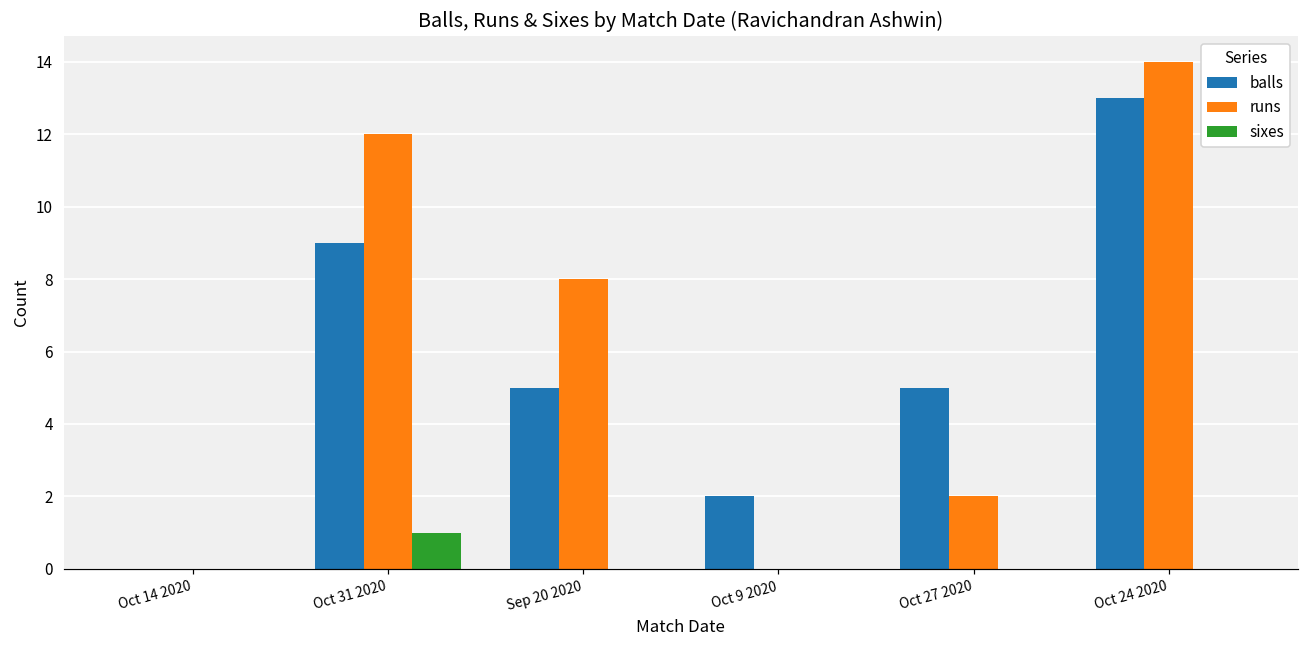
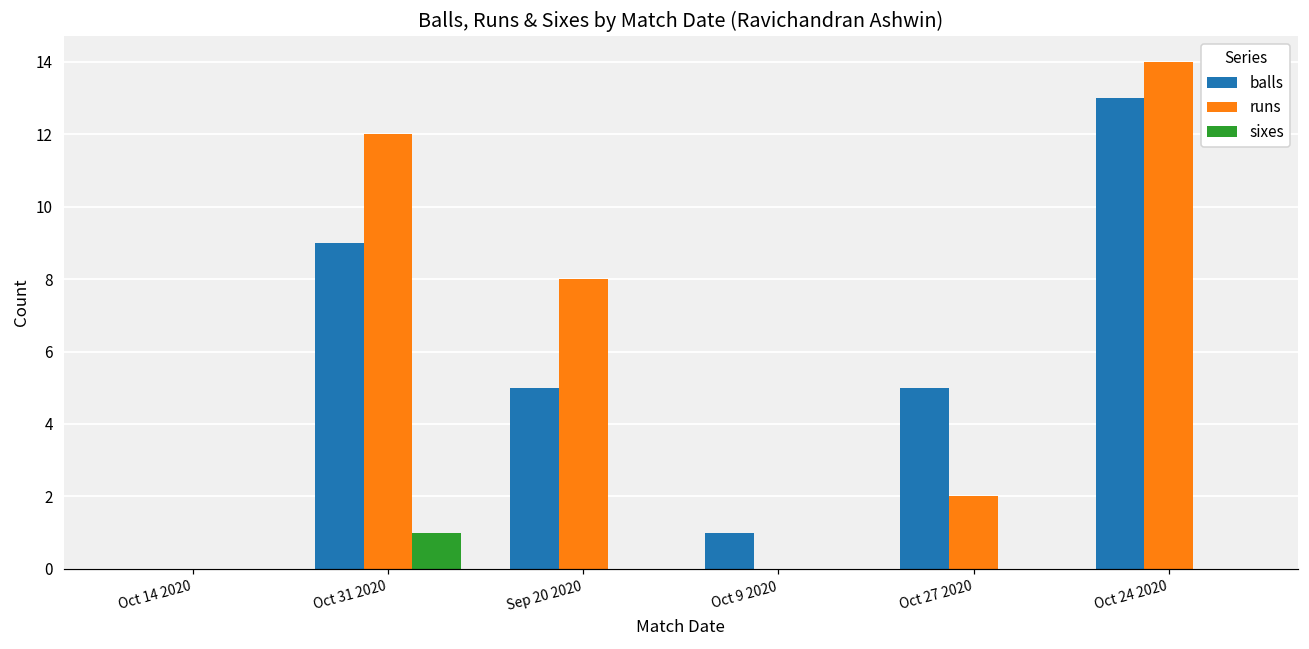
  {
    "balls": {
      "Oct 14 2020": 0,
      "Oct 31 2020": 9,
      "Sep 20 2020": 5,
-     "Oct 9 2020": 2,
+     "Oct 9 2020": 1,
      "Oct 27 2020": 5,
      "Oct 24 2020": 13
    },
    "runs": {
      "Oct 14 2020": 0,
      "Oct 31 2020": 12,
      "Sep 20 2020": 8,
      "Oct 9 2020": 0,
      "Oct 27 2020": 2,
      "Oct 24 2020": 14
    },
    "sixes": {
      "Oct 14 2020": 0,
      "Oct 31 2020": 1,
      "Sep 20 2020": 0,
      "Oct 9 2020": 0,
      "Oct 27 2020": 0,
      "Oct 24 2020": 0
    }
  }
